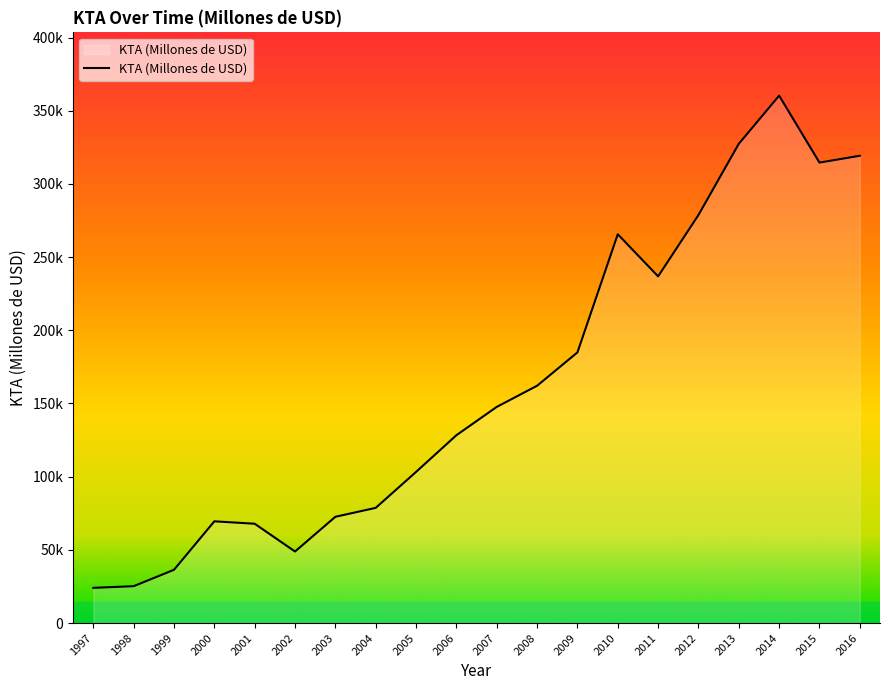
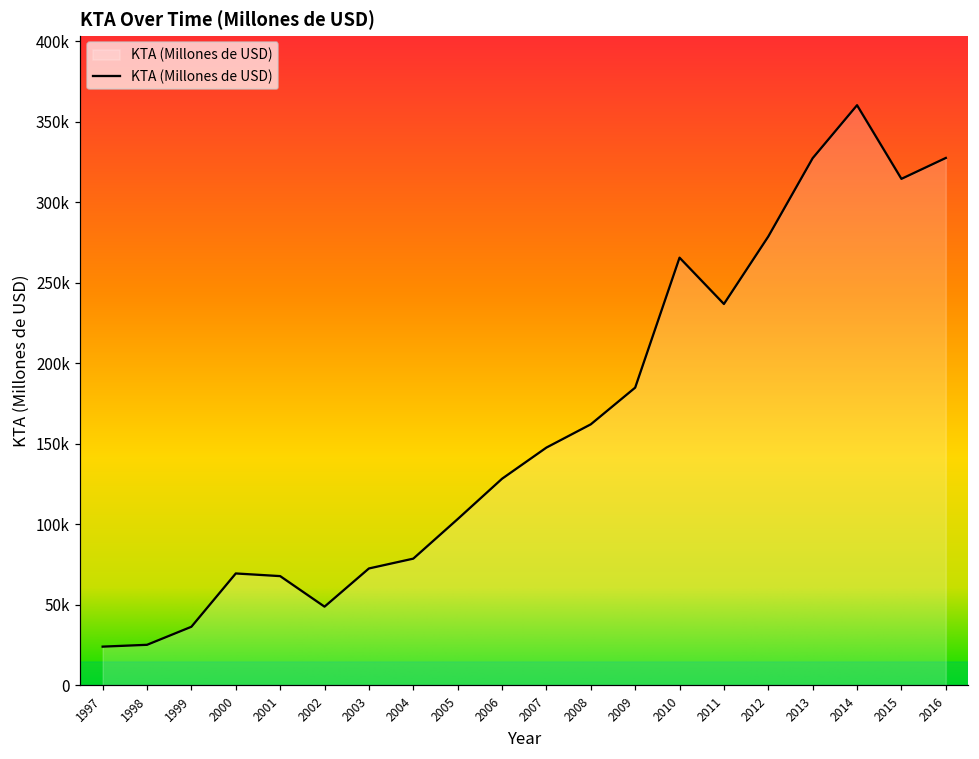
  {
    "1997": 24000,
    "1998": 25000,
    "1999": 36000,
    "2000": 69000,
    "2001": 68000,
    "2002": 49000,
    "2003": 73000,
    "2004": 79000,
    "2005": 103000,
    "2006": 128000,
    "2007": 148000,
    "2008": 162000,
    "2009": 185000,
    "2010": 266000,
    "2011": 237000,
    "2012": 279000,
    "2013": 327000,
    "2014": 360000,
    "2015": 315000,
-   "2016": 319000
+   "2016": 328000
  }
